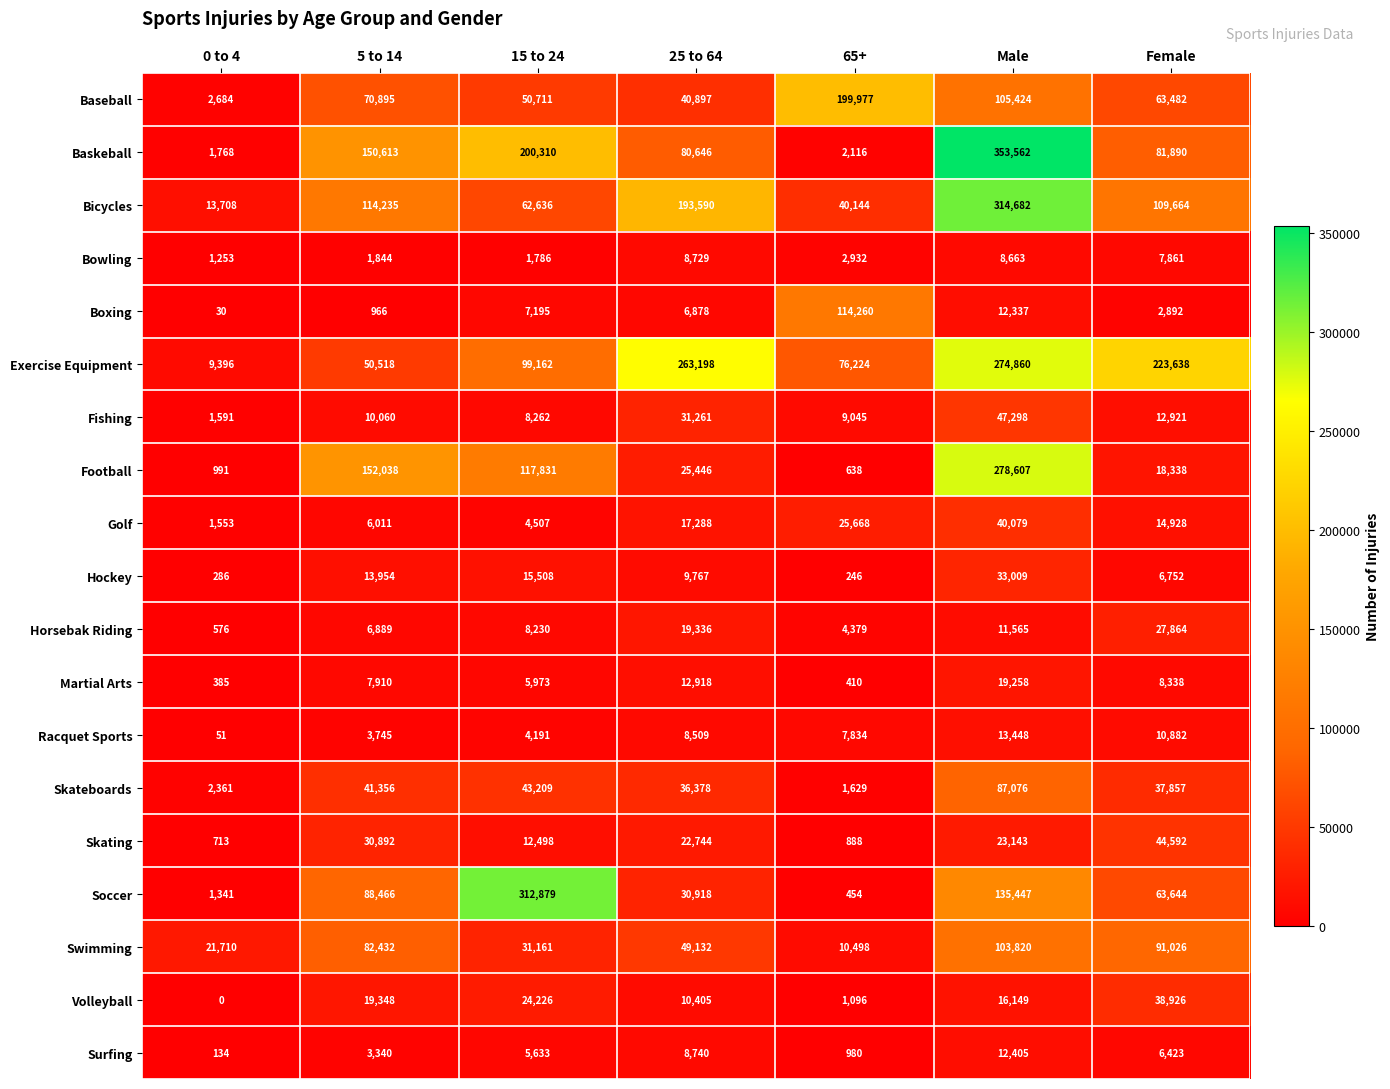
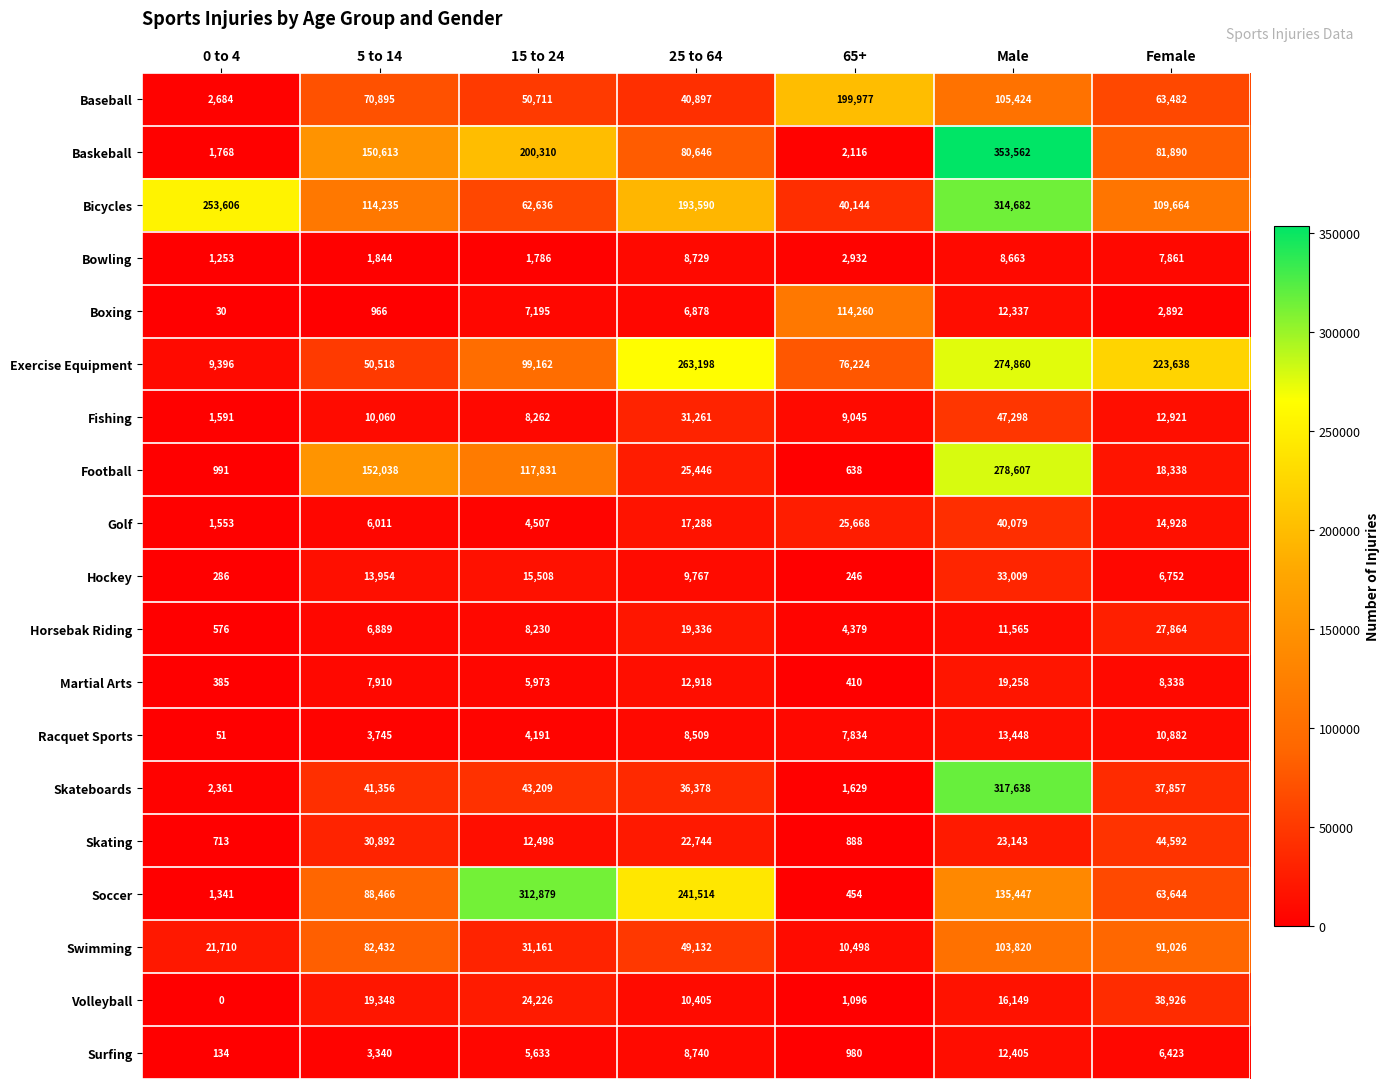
  {
    "Baseball": {
      "0 to 4": "2,684",
      "5 to 14": "70,895",
      "15 to 24": "50,711",
      "25 to 64": "40,897",
      "65+": "199,977",
      "Male": "105,424",
      "Female": "63,482"
    },
    "Baskeball": {
      "0 to 4": "1,768",
      "5 to 14": "150,613",
      "15 to 24": "200,310",
      "25 to 64": "80,646",
      "65+": "2,116",
      "Male": "353,562",
      "Female": "81,890"
    },
    "Bicycles": {
-     "0 to 4": "13,708",
+     "0 to 4": "253,606",
      "5 to 14": "114,235",
      "15 to 24": "62,636",
      "25 to 64": "193,590",
      "65+": "40,144",
      "Male": "314,682",
      "Female": "109,664"
    },
    "Bowling": {
      "0 to 4": "1,253",
      "5 to 14": "1,844",
      "15 to 24": "1,786",
      "25 to 64": "8,729",
      "65+": "2,932",
      "Male": "8,663",
      "Female": "7,861"
    },
    "Boxing": {
      "0 to 4": "30",
      "5 to 14": "966",
      "15 to 24": "7,195",
      "25 to 64": "6,878",
      "65+": "114,260",
      "Male": "12,337",
      "Female": "2,892"
    },
    "Exercise Equipment": {
      "0 to 4": "9,396",
      "5 to 14": "50,518",
      "15 to 24": "99,162",
      "25 to 64": "263,198",
      "65+": "76,224",
      "Male": "274,860",
      "Female": "223,638"
    },
    "Fishing": {
      "0 to 4": "1,591",
      "5 to 14": "10,060",
      "15 to 24": "8,262",
      "25 to 64": "31,261",
      "65+": "9,045",
      "Male": "47,298",
      "Female": "12,921"
    },
    "Football": {
      "0 to 4": "991",
      "5 to 14": "152,038",
      "15 to 24": "117,831",
      "25 to 64": "25,446",
      "65+": "638",
      "Male": "278,607",
      "Female": "18,338"
    },
    "Golf": {
      "0 to 4": "1,553",
      "5 to 14": "6,011",
      "15 to 24": "4,507",
      "25 to 64": "17,288",
      "65+": "25,668",
      "Male": "40,079",
      "Female": "14,928"
    },
    "Hockey": {
      "0 to 4": "286",
      "5 to 14": "13,954",
      "15 to 24": "15,508",
      "25 to 64": "9,767",
      "65+": "246",
      "Male": "33,009",
      "Female": "6,752"
    },
    "Horsebak Riding": {
      "0 to 4": "576",
      "5 to 14": "6,889",
      "15 to 24": "8,230",
      "25 to 64": "19,336",
      "65+": "4,379",
      "Male": "11,565",
      "Female": "27,864"
    },
    "Martial Arts": {
      "0 to 4": "385",
      "5 to 14": "7,910",
      "15 to 24": "5,973",
      "25 to 64": "12,918",
      "65+": "410",
      "Male": "19,258",
      "Female": "8,338"
    },
    "Racquet Sports": {
      "0 to 4": "51",
      "5 to 14": "3,745",
      "15 to 24": "4,191",
      "25 to 64": "8,509",
      "65+": "7,834",
      "Male": "13,448",
      "Female": "10,882"
    },
    "Skateboards": {
      "0 to 4": "2,361",
      "5 to 14": "41,356",
      "15 to 24": "43,209",
      "25 to 64": "36,378",
      "65+": "1,629",
-     "Male": "87,076",
+     "Male": "317,638",
      "Female": "37,857"
    },
    "Skating": {
      "0 to 4": "713",
      "5 to 14": "30,892",
      "15 to 24": "12,498",
      "25 to 64": "22,744",
      "65+": "888",
      "Male": "23,143",
      "Female": "44,592"
    },
    "Soccer": {
      "0 to 4": "1,341",
      "5 to 14": "88,466",
      "15 to 24": "312,879",
-     "25 to 64": "30,918",
+     "25 to 64": "241,514",
      "65+": "454",
      "Male": "135,447",
      "Female": "63,644"
    },
    "Swimming": {
      "0 to 4": "21,710",
      "5 to 14": "82,432",
      "15 to 24": "31,161",
      "25 to 64": "49,132",
      "65+": "10,498",
      "Male": "103,820",
      "Female": "91,026"
    },
    "Volleyball": {
      "0 to 4": "0",
      "5 to 14": "19,348",
      "15 to 24": "24,226",
      "25 to 64": "10,405",
      "65+": "1,096",
      "Male": "16,149",
      "Female": "38,926"
    },
    "Surfing": {
      "0 to 4": "134",
      "5 to 14": "3,340",
      "15 to 24": "5,633",
      "25 to 64": "8,740",
      "65+": "980",
      "Male": "12,405",
      "Female": "6,423"
    }
  }
